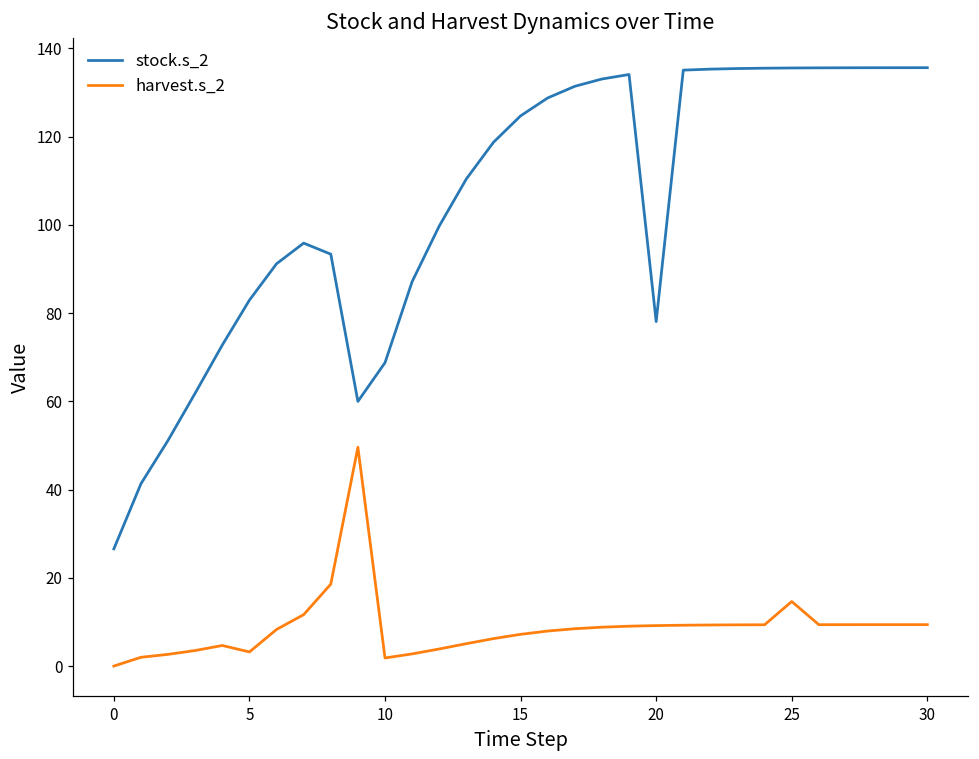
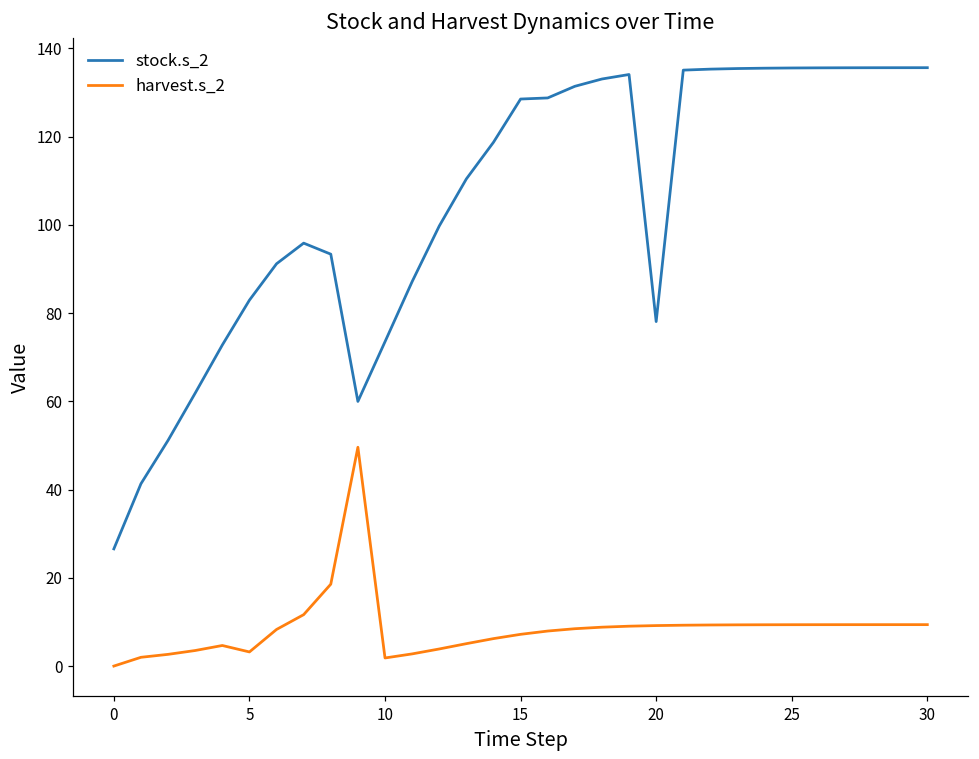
  {
    "stock.s_2": {
      "0": 27,
      "5": 83,
-     "10": 69,
-     "15": 125,
+     "10": 74,
+     "15": 129,
      "20": 78,
      "25": 136,
      "30": 136
    },
    "harvest.s_2": {
      "0": 0,
      "5": 3,
      "10": 2,
      "15": 7,
      "20": 9,
-     "25": 15,
+     "25": 9,
      "30": 9
    }
  }
